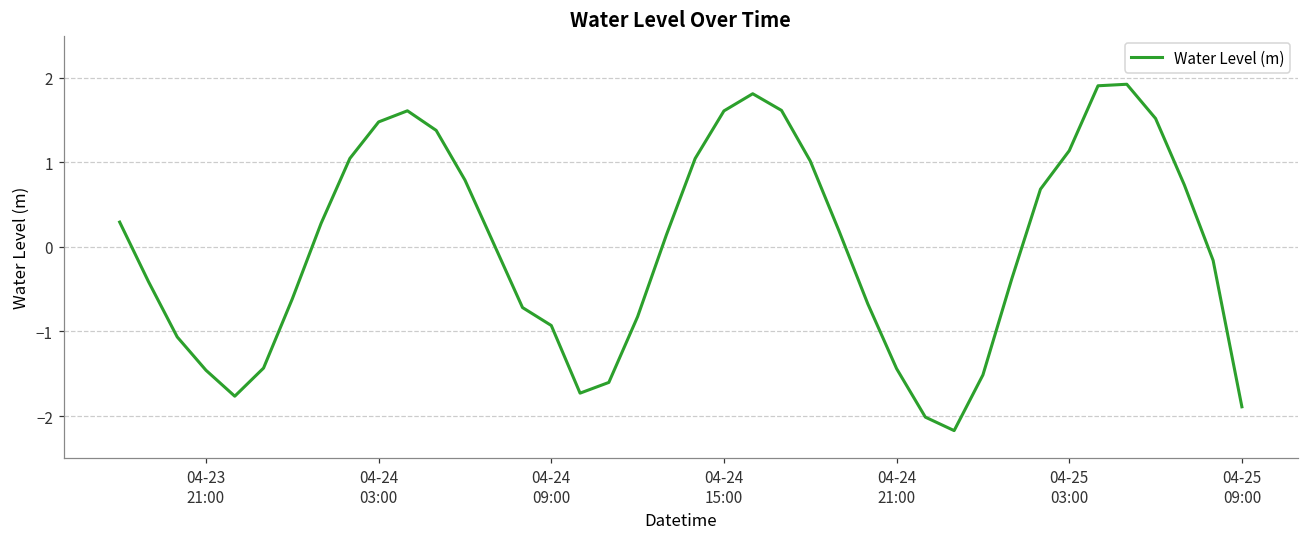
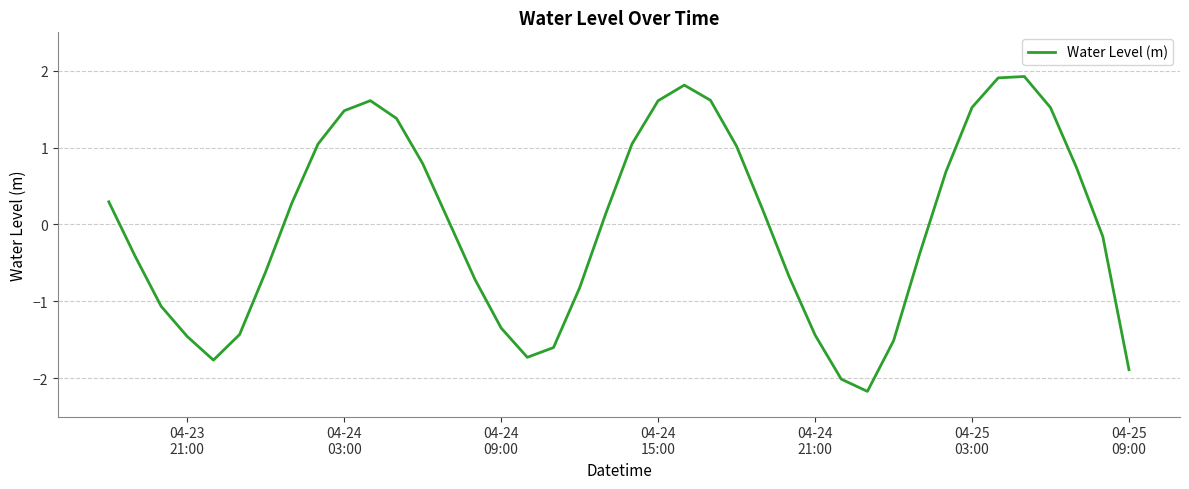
  {
    "04-23 21:00": -1.5,
    "04-24 03:00": 1.5,
-   "04-24 09:00": -0.9,
+   "04-24 09:00": -1.3,
    "04-24 15:00": 1.6,
    "04-24 21:00": -1.4,
-   "04-25 03:00": 1.1,
+   "04-25 03:00": 1.5,
    "04-25 09:00": -1.9
  }
